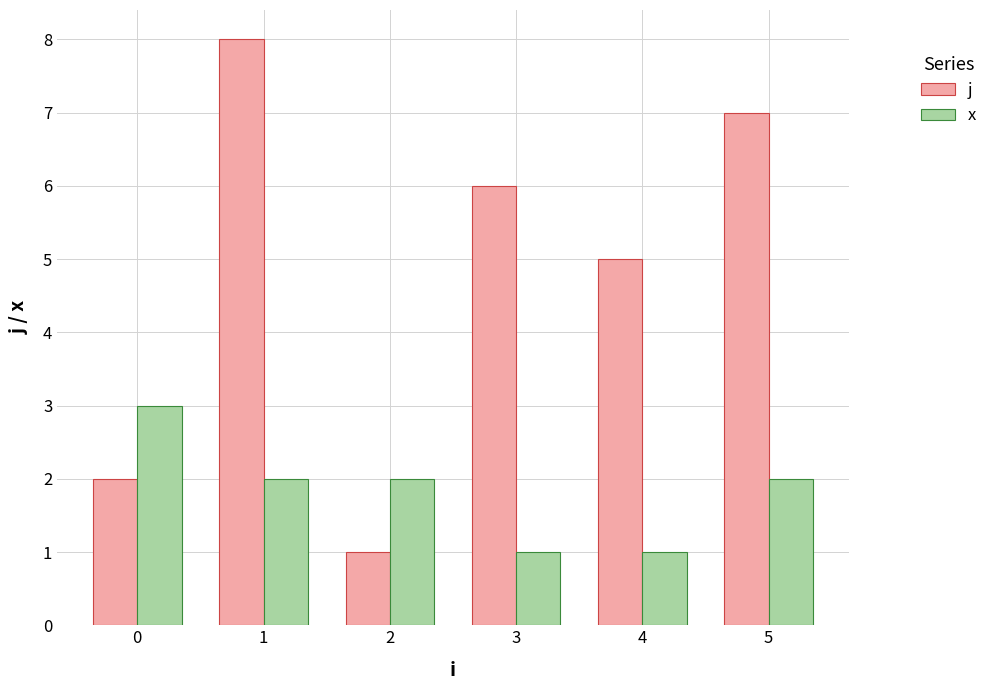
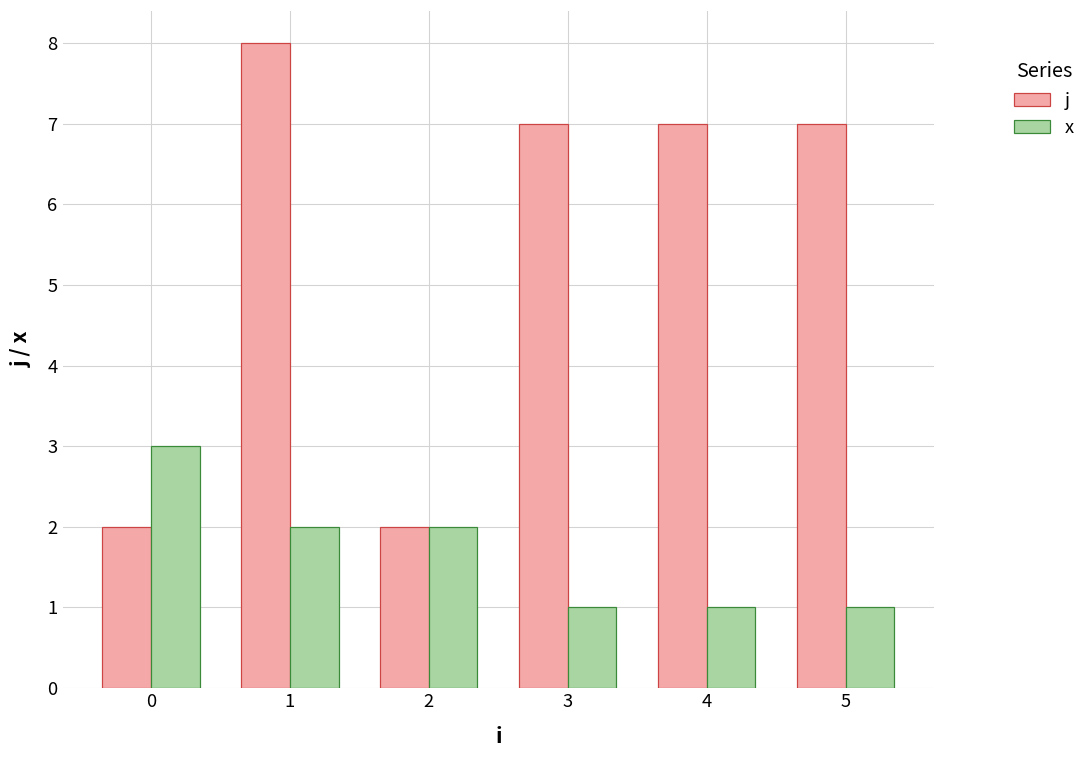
  {
    "j": {
      "0": 2,
      "1": 8,
-     "2": 1,
-     "3": 6,
-     "4": 5,
+     "2": 2,
+     "3": 7,
+     "4": 7,
      "5": 7
    },
    "x": {
      "0": 3,
      "1": 2,
      "2": 2,
      "3": 1,
      "4": 1,
-     "5": 2
+     "5": 1
    }
  }
